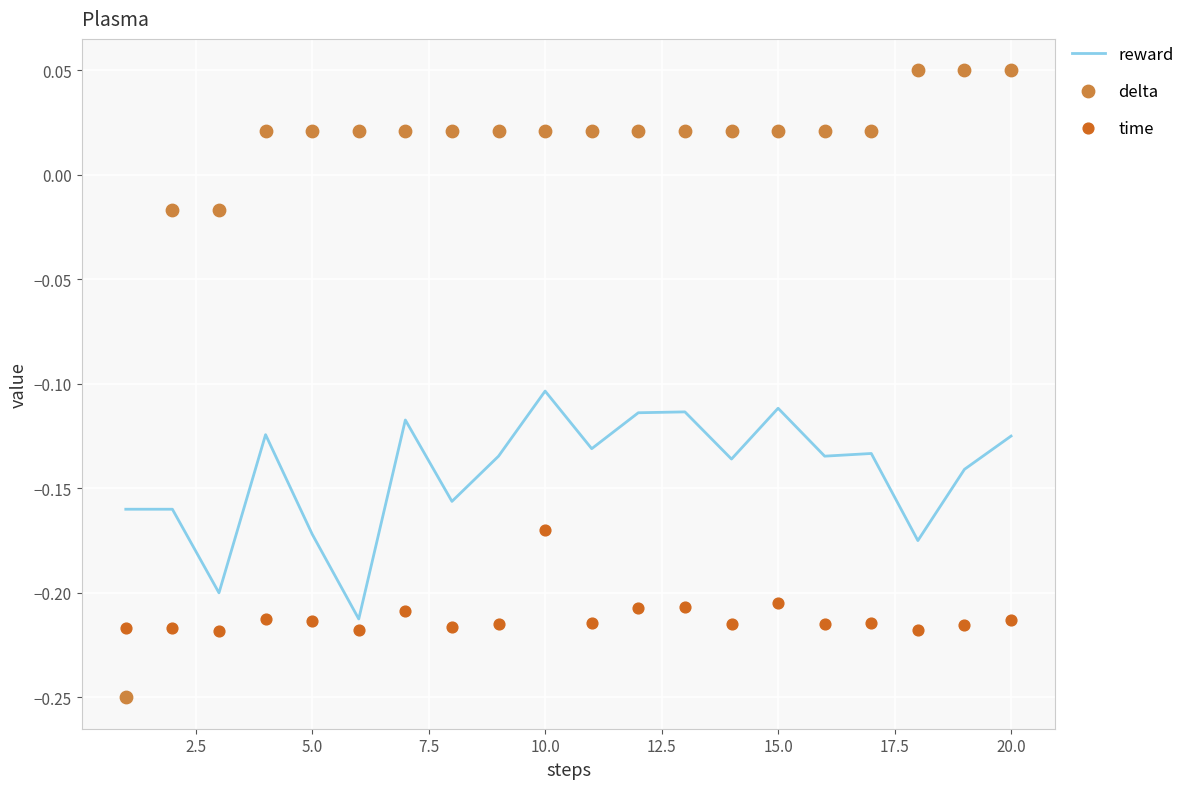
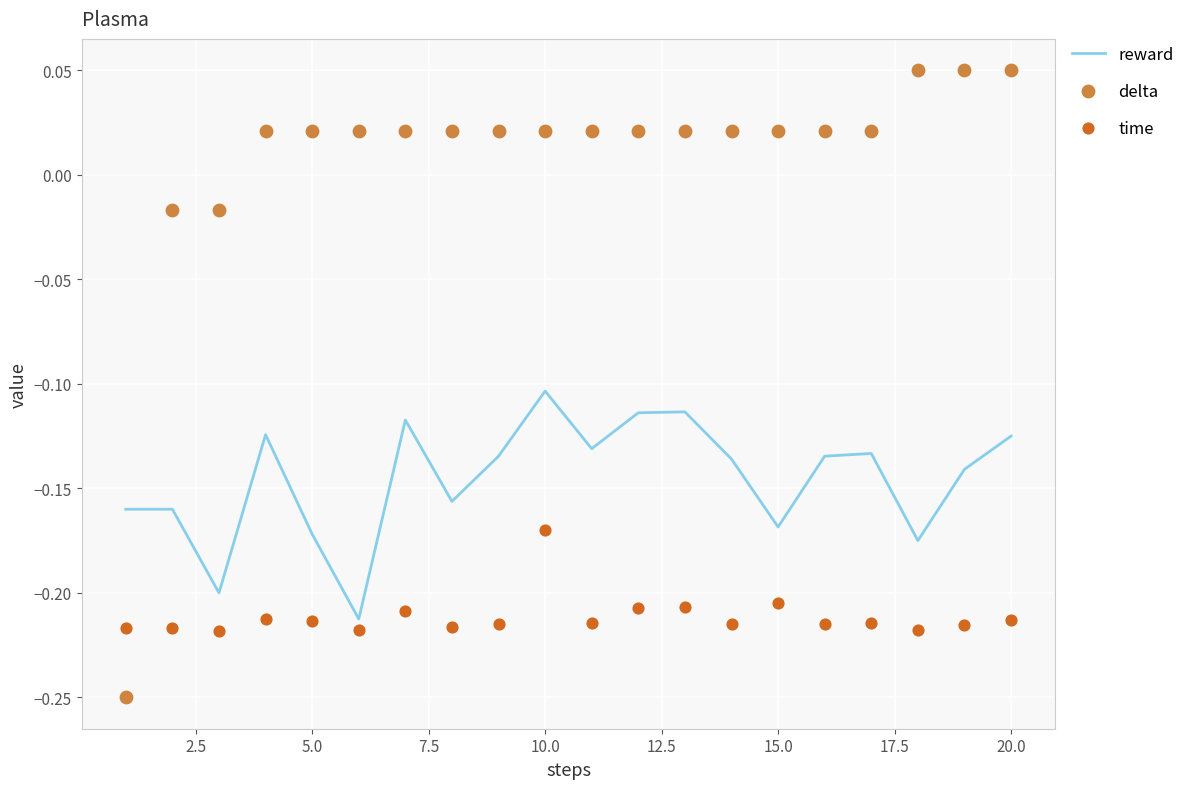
  {
    "reward": {
      "5.0": -0.172,
      "10.0": -0.103,
-     "15.0": -0.112,
+     "15.0": -0.168,
      "20.0": -0.125
    }
  }
